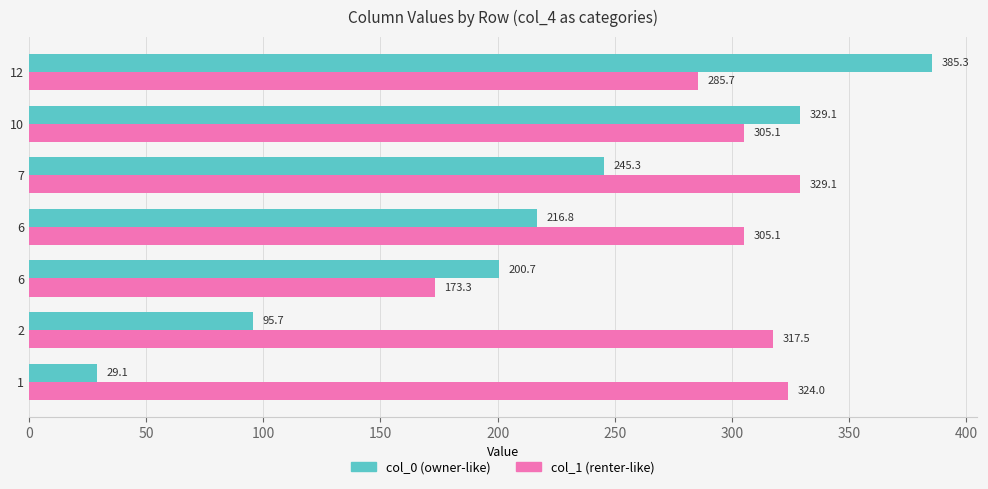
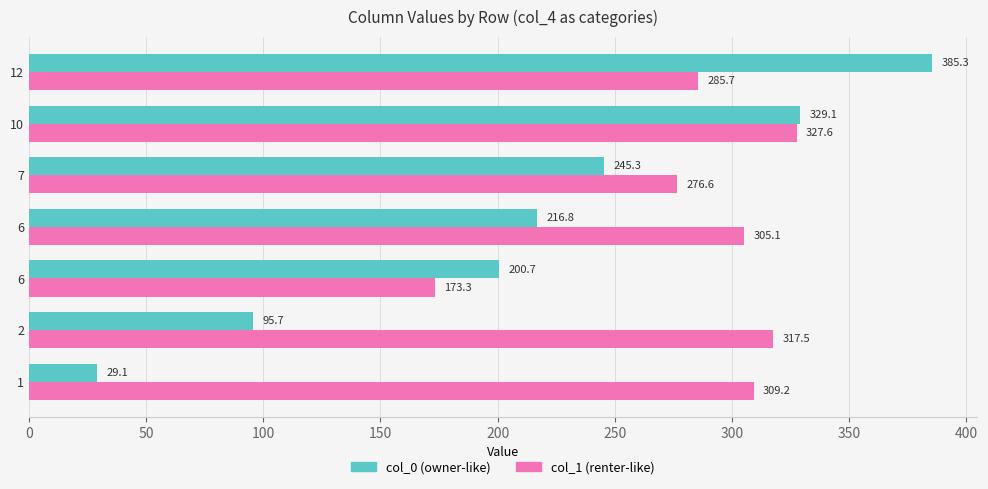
  {
    "col_0 (owner-like)": {
      "12": 385.3,
      "10": 329.1,
      "7": 245.3,
      "2": 95.7,
      "1": 29.1
    },
    "col_1 (renter-like)": {
      "12": 285.7,
-     "10": 305.1,
-     "7": 329.1,
+     "10": 327.6,
+     "7": 276.6,
      "2": 317.5,
-     "1": 324.0
+     "1": 309.2
    }
  }
